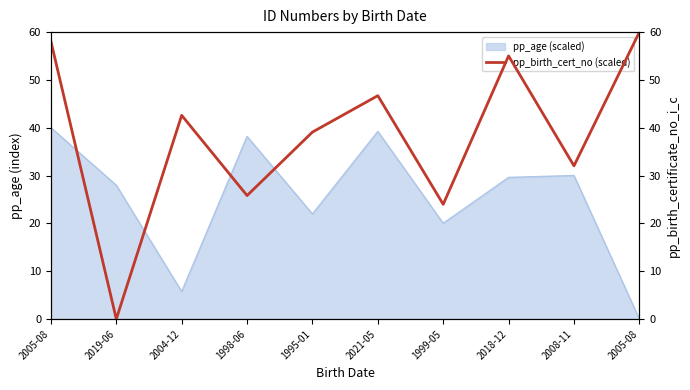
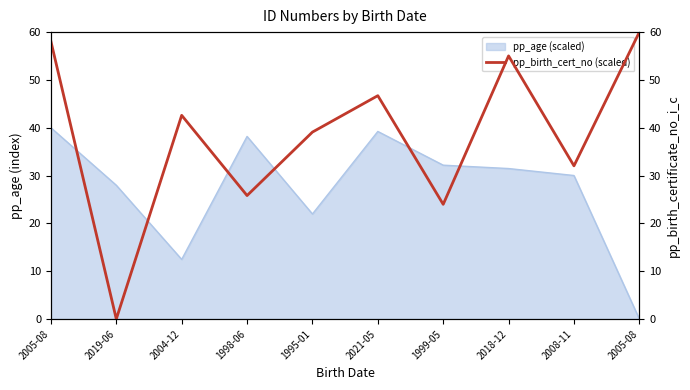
  {
    "pp_age (scaled)": {
      "2019-06": 28,
-     "2004-12": 6,
+     "2004-12": 12,
      "1998-06": 38,
      "1995-01": 22,
      "2021-05": 39,
-     "1999-05": 20,
-     "2018-12": 30,
+     "1999-05": 32,
+     "2018-12": 31,
      "2008-11": 30
    },
    "pp_birth_cert_no (scaled)": {
      "2019-06": 0,
      "2004-12": 43,
      "1998-06": 26,
      "1995-01": 39,
      "2021-05": 47,
      "1999-05": 24,
      "2008-11": 32
    }
  }
